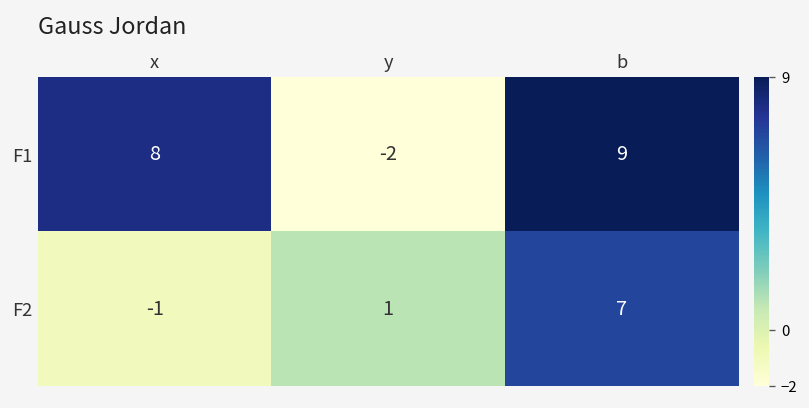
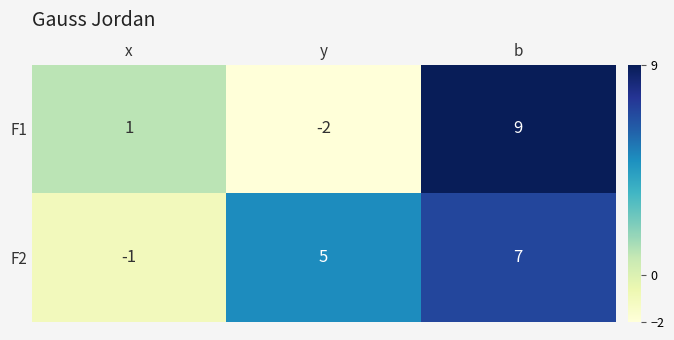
  {
    "F1": {
-     "x": 8,
+     "x": 1,
      "y": -2,
      "b": 9
    },
    "F2": {
      "x": -1,
-     "y": 1,
+     "y": 5,
      "b": 7
    }
  }
